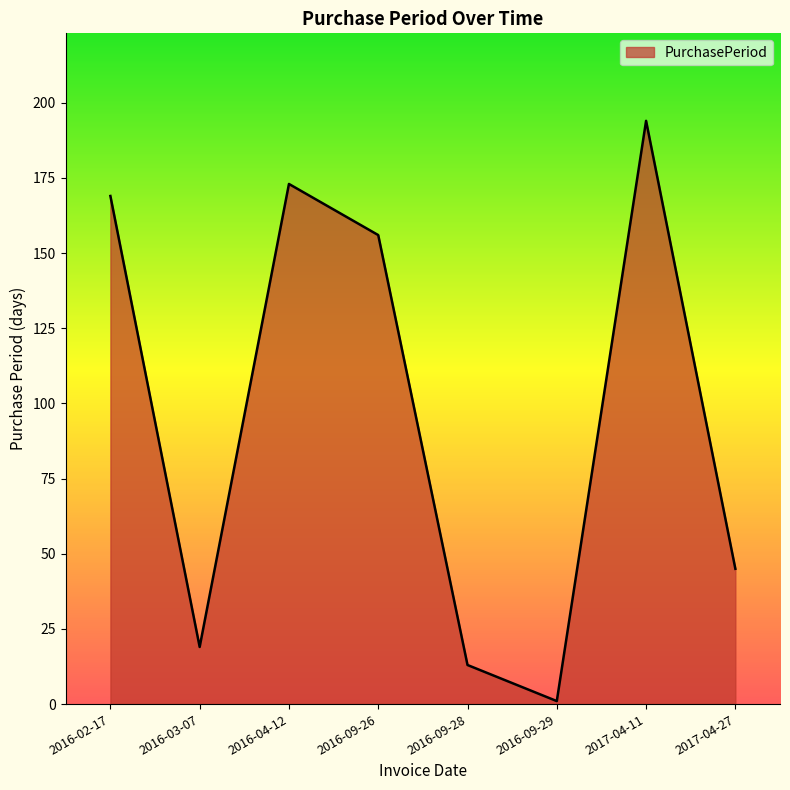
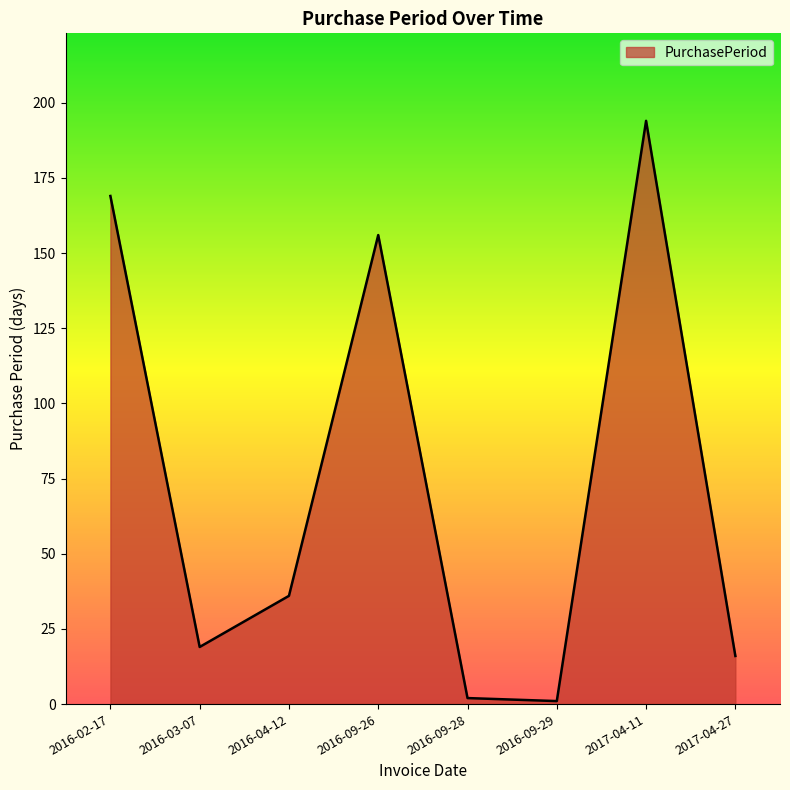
  {
    "2016-02-17": 169,
    "2016-03-07": 19,
-   "2016-04-12": 173,
+   "2016-04-12": 36,
    "2016-09-26": 156,
-   "2016-09-28": 13,
+   "2016-09-28": 2,
    "2016-09-29": 1,
    "2017-04-11": 194,
-   "2017-04-27": 45
+   "2017-04-27": 16
  }
